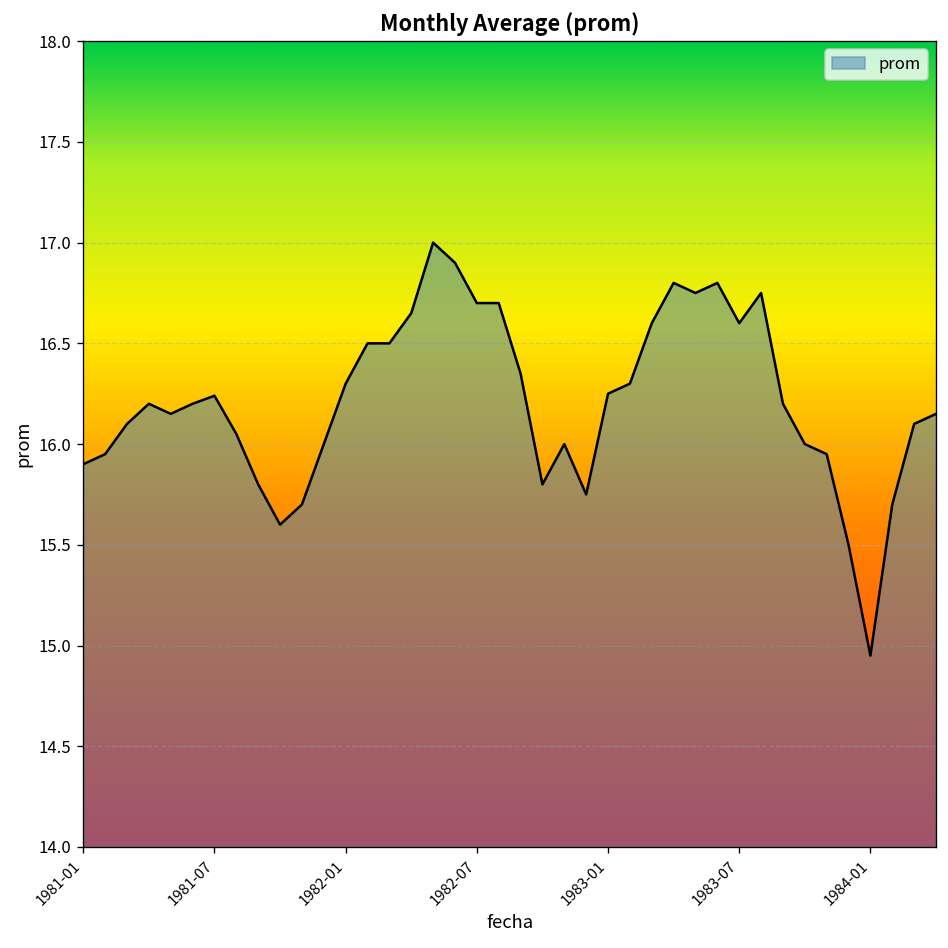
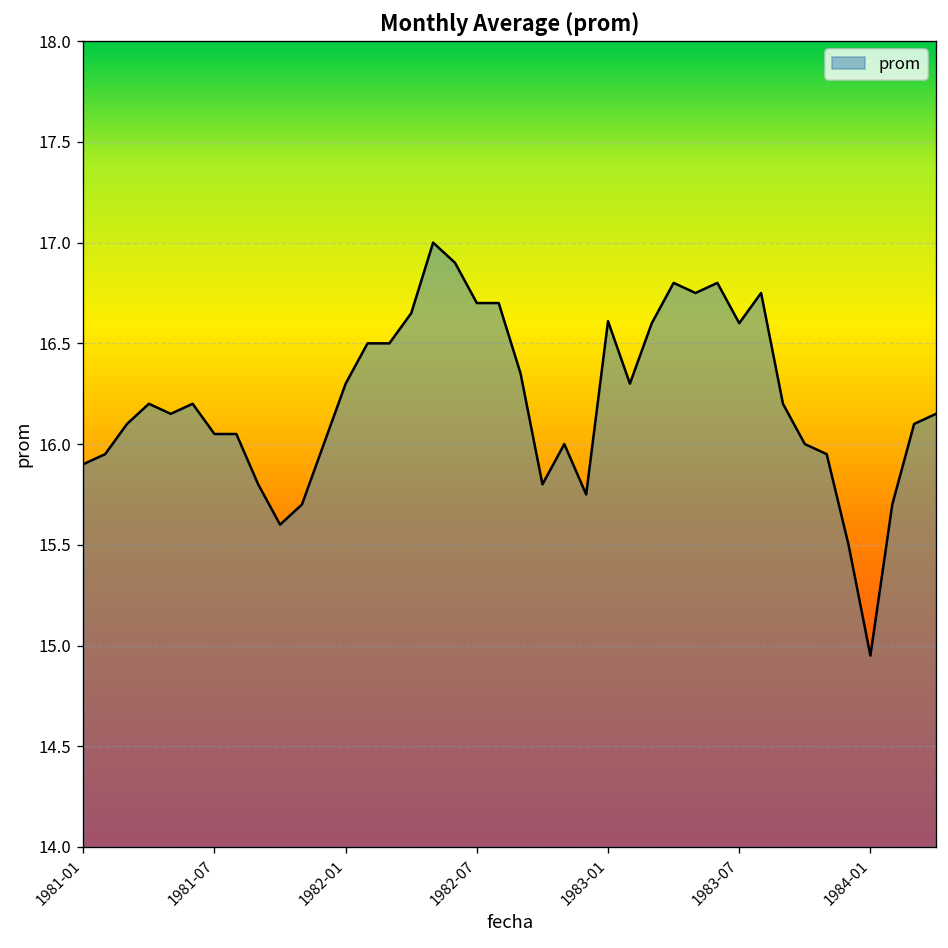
  {
    "1981-01": 15.90,
-   "1981-07": 16.24,
+   "1981-07": 16.05,
    "1982-01": 16.30,
    "1982-07": 16.70,
-   "1983-01": 16.25,
+   "1983-01": 16.61,
    "1983-07": 16.60,
    "1984-01": 14.95
  }
